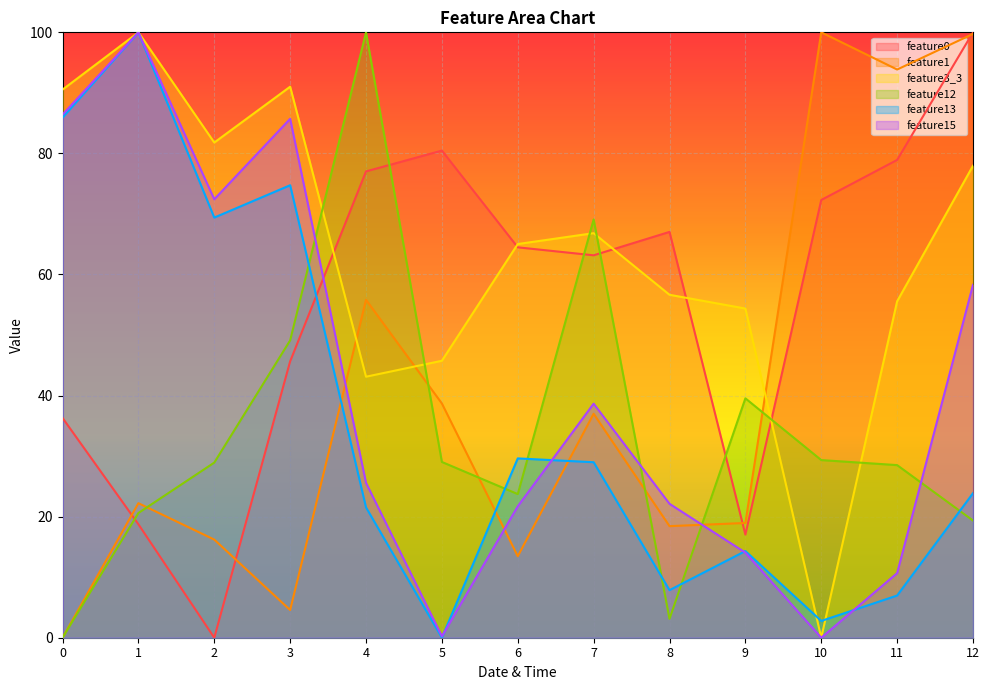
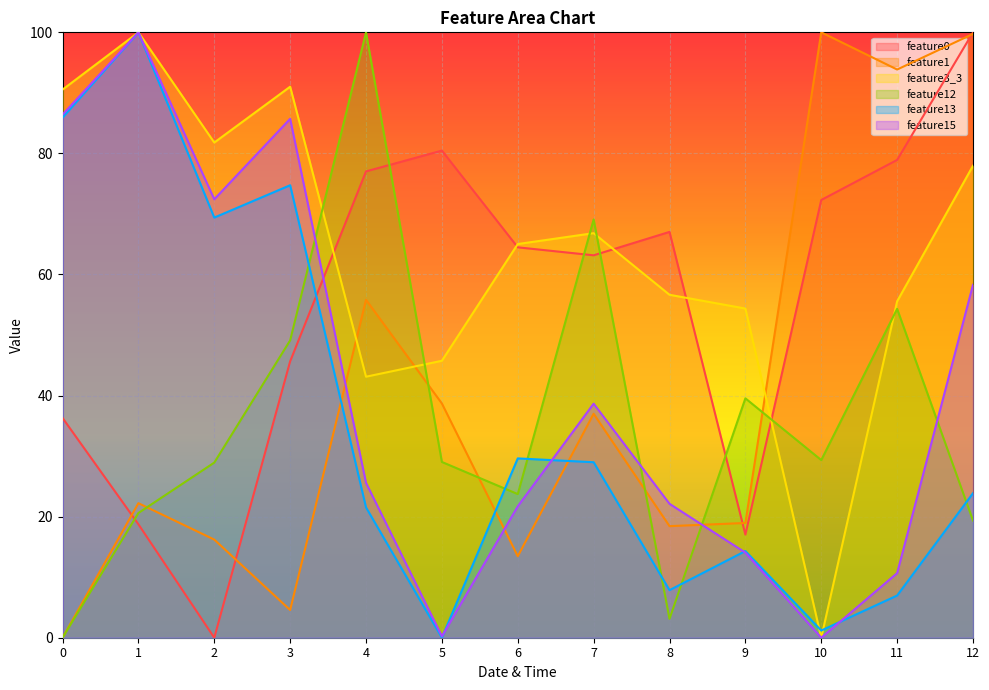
  {
    "feature12": {
      "1": 21,
      "2": 29,
      "3": 49,
      "4": 100,
      "5": 29,
      "6": 24,
      "7": 69,
      "8": 3,
      "9": 40,
      "10": 29,
-     "11": 29,
+     "11": 54,
      "12": 19
    },
    "feature13": {
      "0": 86,
      "2": 69,
      "3": 75,
      "4": 22,
      "6": 30,
      "7": 29,
      "8": 8,
-     "10": 3,
+     "10": 1,
      "11": 7,
      "12": 24
    },
    "feature15": {
      "0": 86,
      "2": 72,
      "3": 86,
      "4": 26,
      "6": 22,
      "7": 39,
      "8": 22,
      "11": 11,
      "12": 58
    }
  }
